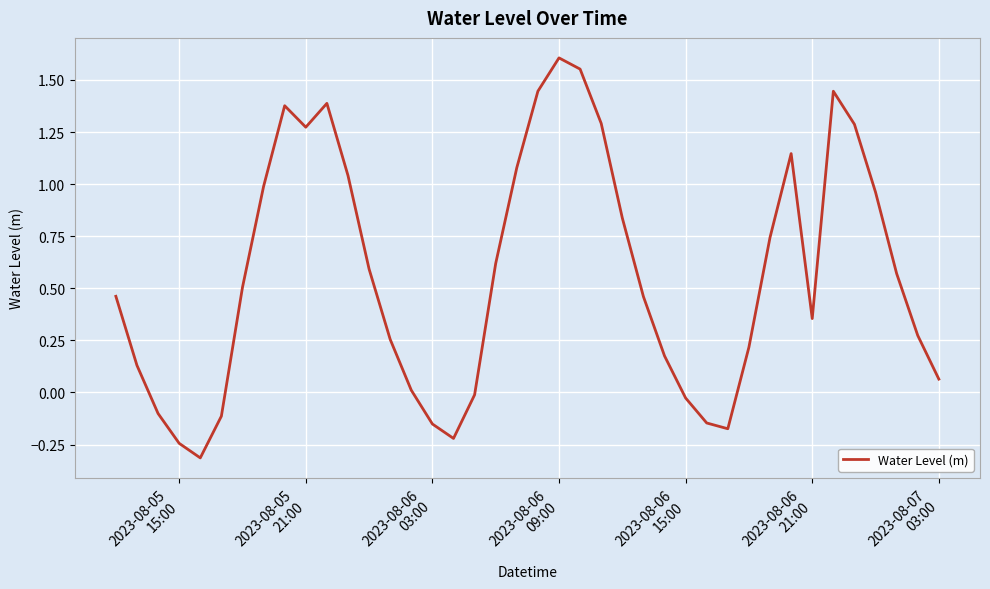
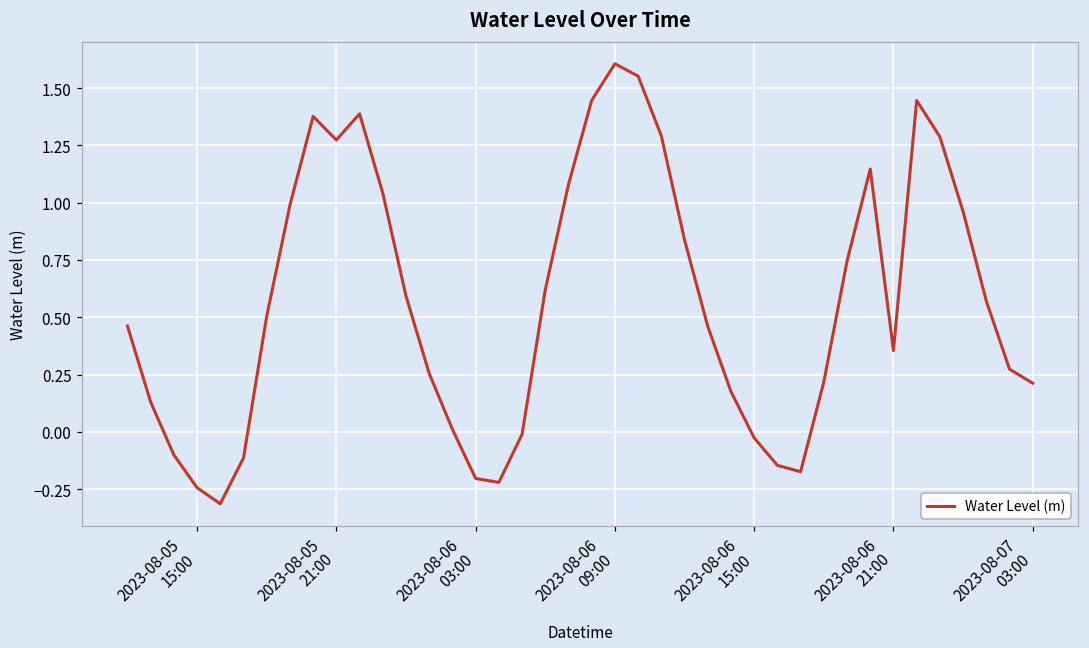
  {
    "2023-08-05 15:00": -0.24,
    "2023-08-05 21:00": 1.27,
-   "2023-08-06 03:00": -0.15,
+   "2023-08-06 03:00": -0.20,
    "2023-08-06 09:00": 1.61,
    "2023-08-06 15:00": -0.03,
    "2023-08-06 21:00": 0.35,
-   "2023-08-07 03:00": 0.06
+   "2023-08-07 03:00": 0.21
  }
